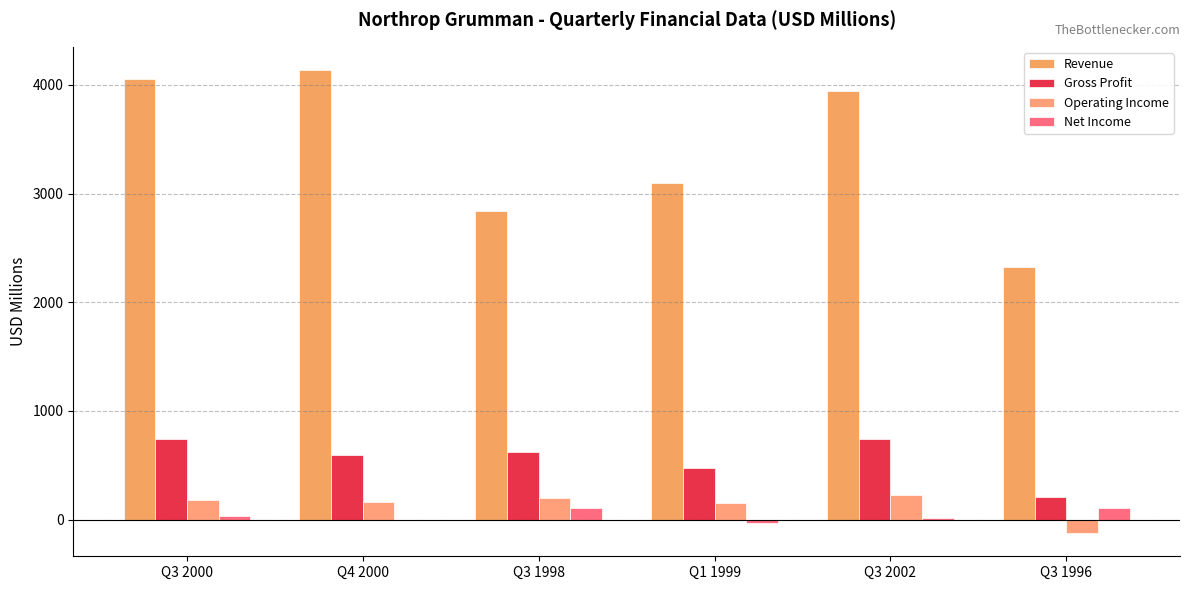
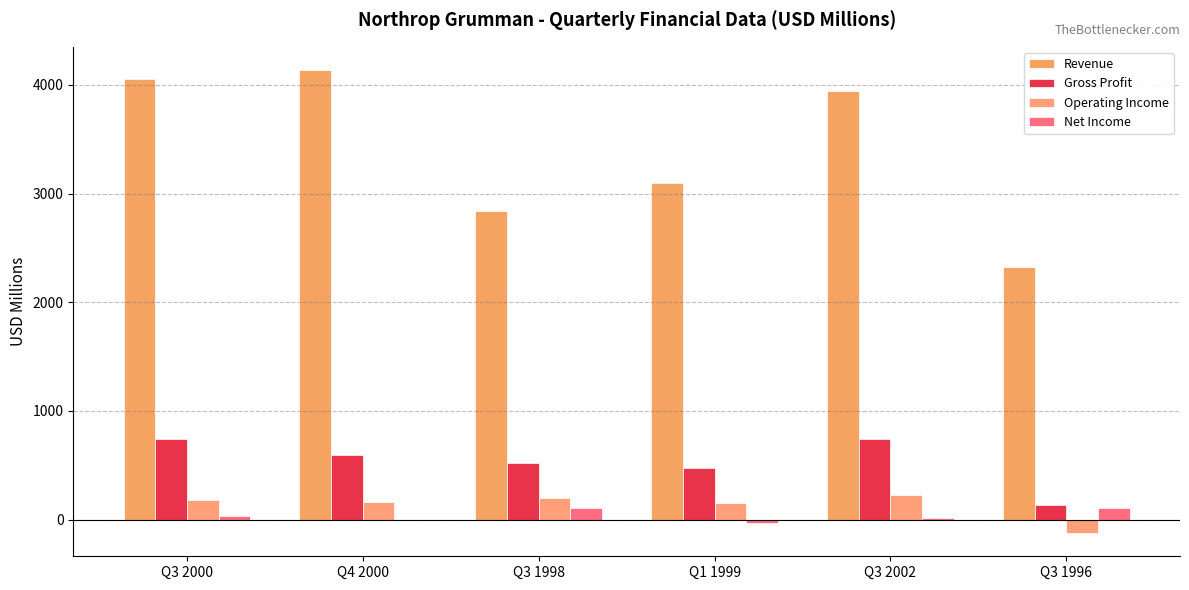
  {
    "Gross Profit": {
      "Q3 2000": 740,
      "Q4 2000": 590,
-     "Q3 1998": 620,
+     "Q3 1998": 520,
      "Q1 1999": 480,
      "Q3 2002": 740,
-     "Q3 1996": 210
+     "Q3 1996": 130
    }
  }
